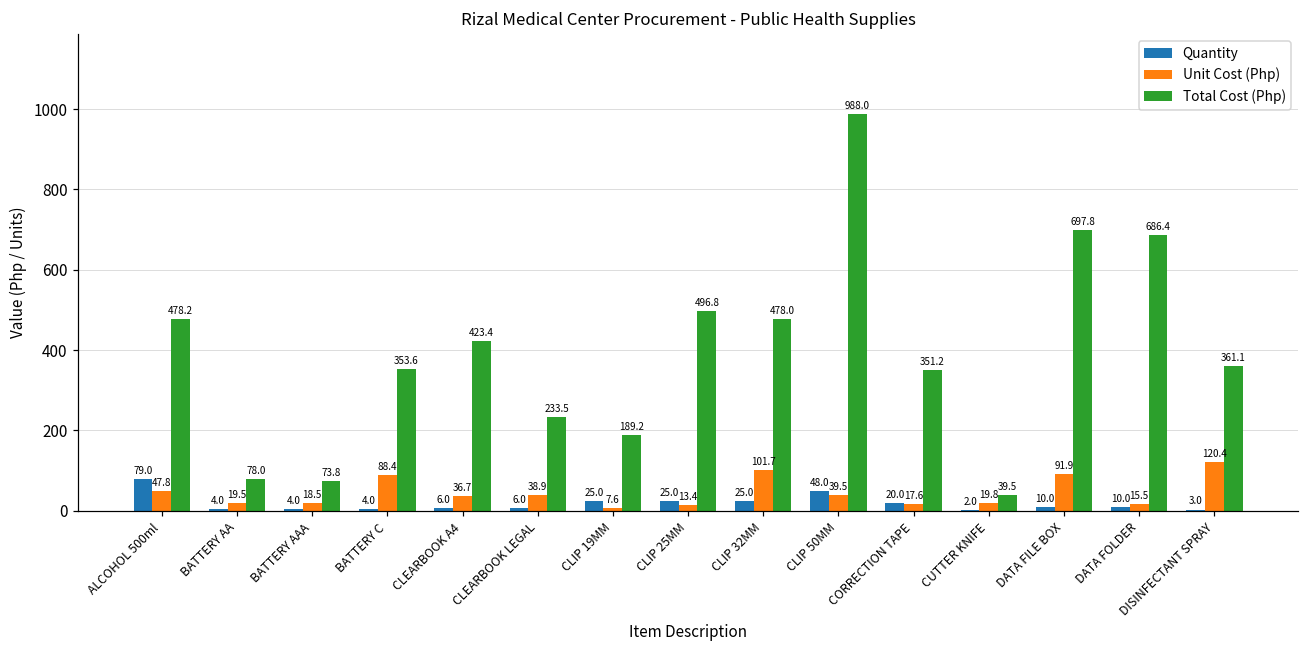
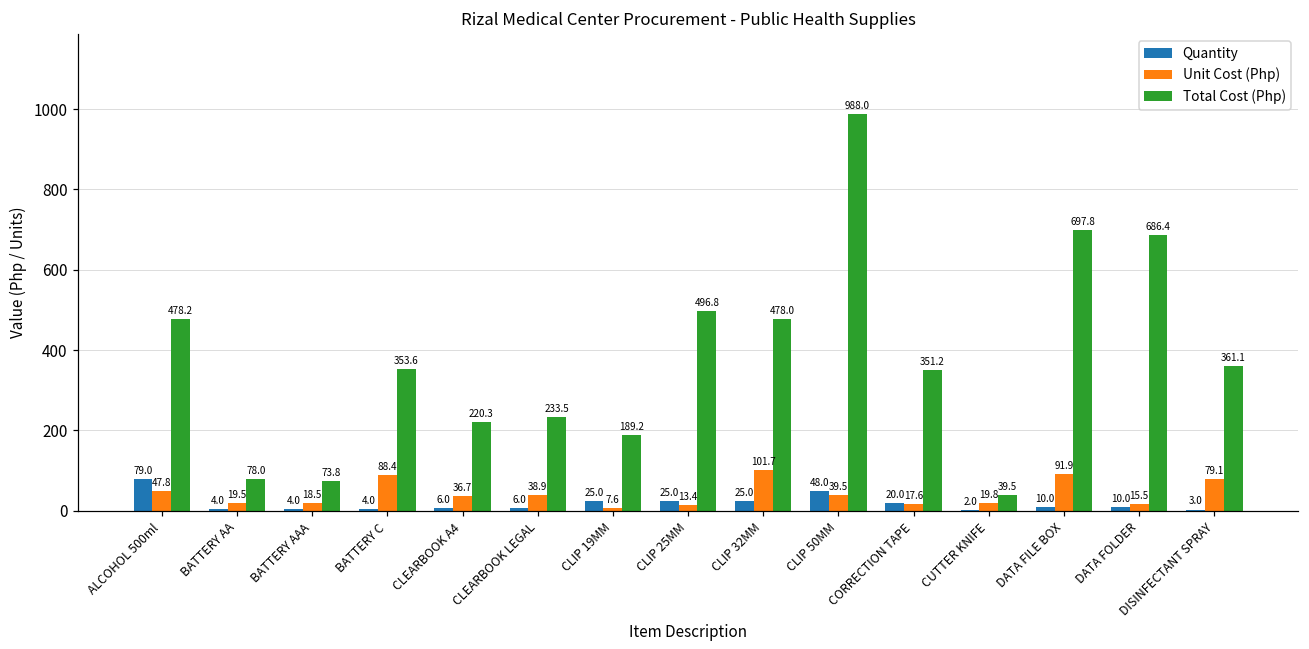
  {
    "Quantity": {
      "ALCOHOL 500ml": 79.0,
      "BATTERY AA": 4.0,
      "BATTERY AAA": 4.0,
      "BATTERY C": 4.0,
      "CLEARBOOK A4": 6.0,
      "CLEARBOOK LEGAL": 6.0,
      "CLIP 19MM": 25.0,
      "CLIP 25MM": 25.0,
      "CLIP 32MM": 25.0,
      "CLIP 50MM": 48.0,
      "CORRECTION TAPE": 20.0,
      "CUTTER KNIFE": 2.0,
      "DATA FILE BOX": 10.0,
      "DATA FOLDER": 10.0,
      "DISINFECTANT SPRAY": 3.0
    },
    "Unit Cost (Php)": {
      "ALCOHOL 500ml": 47.8,
      "BATTERY AA": 19.5,
      "BATTERY AAA": 18.5,
      "BATTERY C": 88.4,
      "CLEARBOOK A4": 36.7,
      "CLEARBOOK LEGAL": 38.9,
      "CLIP 19MM": 7.6,
      "CLIP 25MM": 13.4,
      "CLIP 32MM": 101.7,
      "CLIP 50MM": 39.5,
      "CORRECTION TAPE": 17.6,
      "CUTTER KNIFE": 19.8,
      "DATA FILE BOX": 91.9,
      "DATA FOLDER": 15.5,
-     "DISINFECTANT SPRAY": 120.4
+     "DISINFECTANT SPRAY": 79.1
    },
    "Total Cost (Php)": {
      "ALCOHOL 500ml": 478.2,
      "BATTERY AA": 78.0,
      "BATTERY AAA": 73.8,
      "BATTERY C": 353.6,
-     "CLEARBOOK A4": 423.4,
+     "CLEARBOOK A4": 220.3,
      "CLEARBOOK LEGAL": 233.5,
      "CLIP 19MM": 189.2,
      "CLIP 25MM": 496.8,
      "CLIP 32MM": 478.0,
      "CLIP 50MM": 988.0,
      "CORRECTION TAPE": 351.2,
      "CUTTER KNIFE": 39.5,
      "DATA FILE BOX": 697.8,
      "DATA FOLDER": 686.4,
      "DISINFECTANT SPRAY": 361.1
    }
  }
